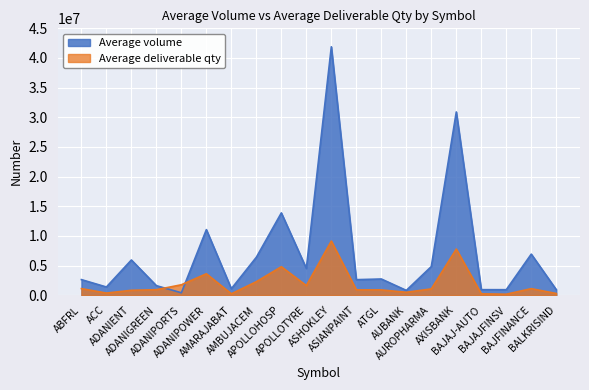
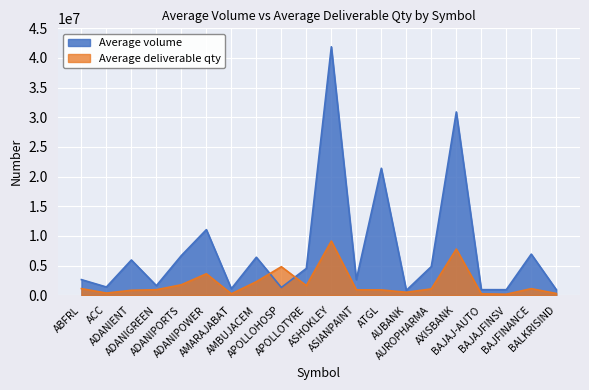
  {
    "Average volume": {
      "ABFRL": 3000000,
      "ACC": 1000000,
      "ADANIENT": 6000000,
      "ADANIGREEN": 2000000,
-     "ADANIPORTS": 0,
+     "ADANIPORTS": 7000000,
      "ADANIPOWER": 11000000,
      "AMARAJABAT": 1000000,
      "AMBUJACEM": 6000000,
-     "APOLLOHOSP": 14000000,
+     "APOLLOHOSP": 1000000,
      "APOLLOTYRE": 5000000,
      "ASHOKLEY": 42000000,
      "ASIANPAINT": 3000000,
-     "ATGL": 3000000,
+     "ATGL": 21000000,
      "AUROPHARMA": 5000000,
      "AXISBANK": 31000000,
      "BAJAJ-AUTO": 1000000,
      "BAJAJFINSV": 1000000,
      "BAJFINANCE": 7000000,
      "BALKRISIND": 1000000
    },
    "Average deliverable qty": {
      "ABFRL": 1000000,
      "ACC": 0,
      "ADANIENT": 1000000,
      "ADANIGREEN": 1000000,
      "ADANIPORTS": 2000000,
      "ADANIPOWER": 4000000,
      "AMARAJABAT": 0,
      "AMBUJACEM": 2000000,
      "APOLLOHOSP": 5000000,
      "APOLLOTYRE": 2000000,
      "ASHOKLEY": 9000000,
      "ASIANPAINT": 1000000,
      "ATGL": 1000000,
      "AUROPHARMA": 1000000,
      "AXISBANK": 8000000,
      "BAJAJ-AUTO": 0,
      "BAJAJFINSV": 0,
      "BAJFINANCE": 1000000,
      "BALKRISIND": 0
    }
  }
